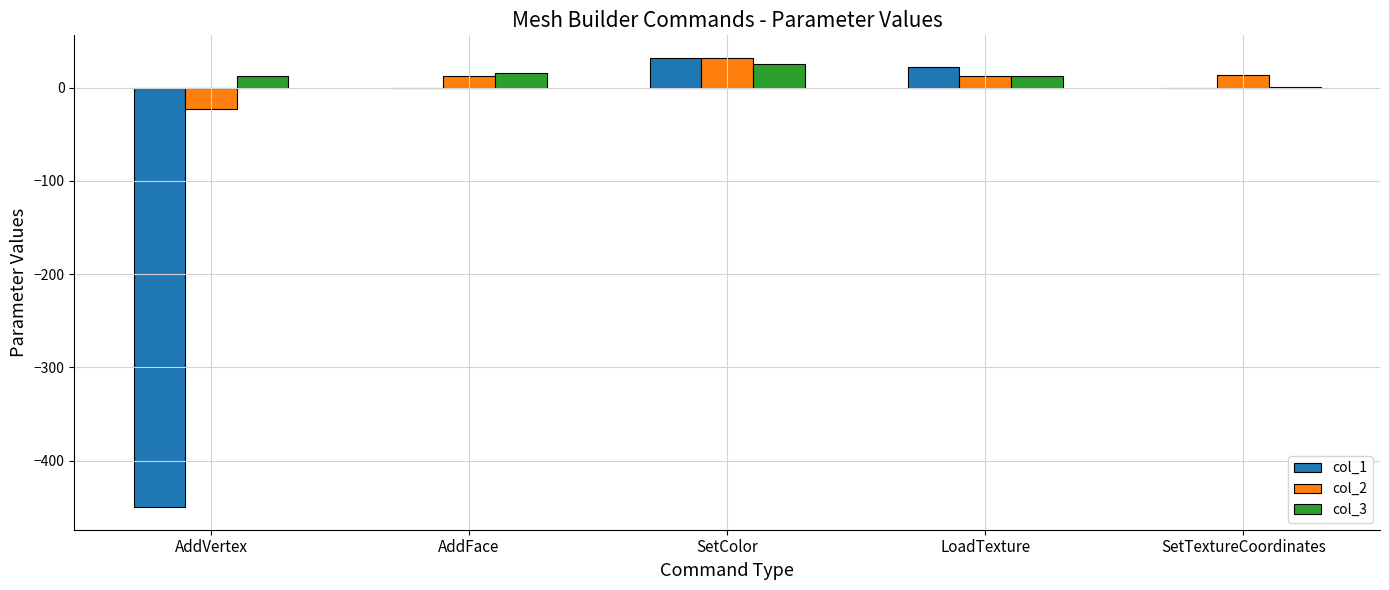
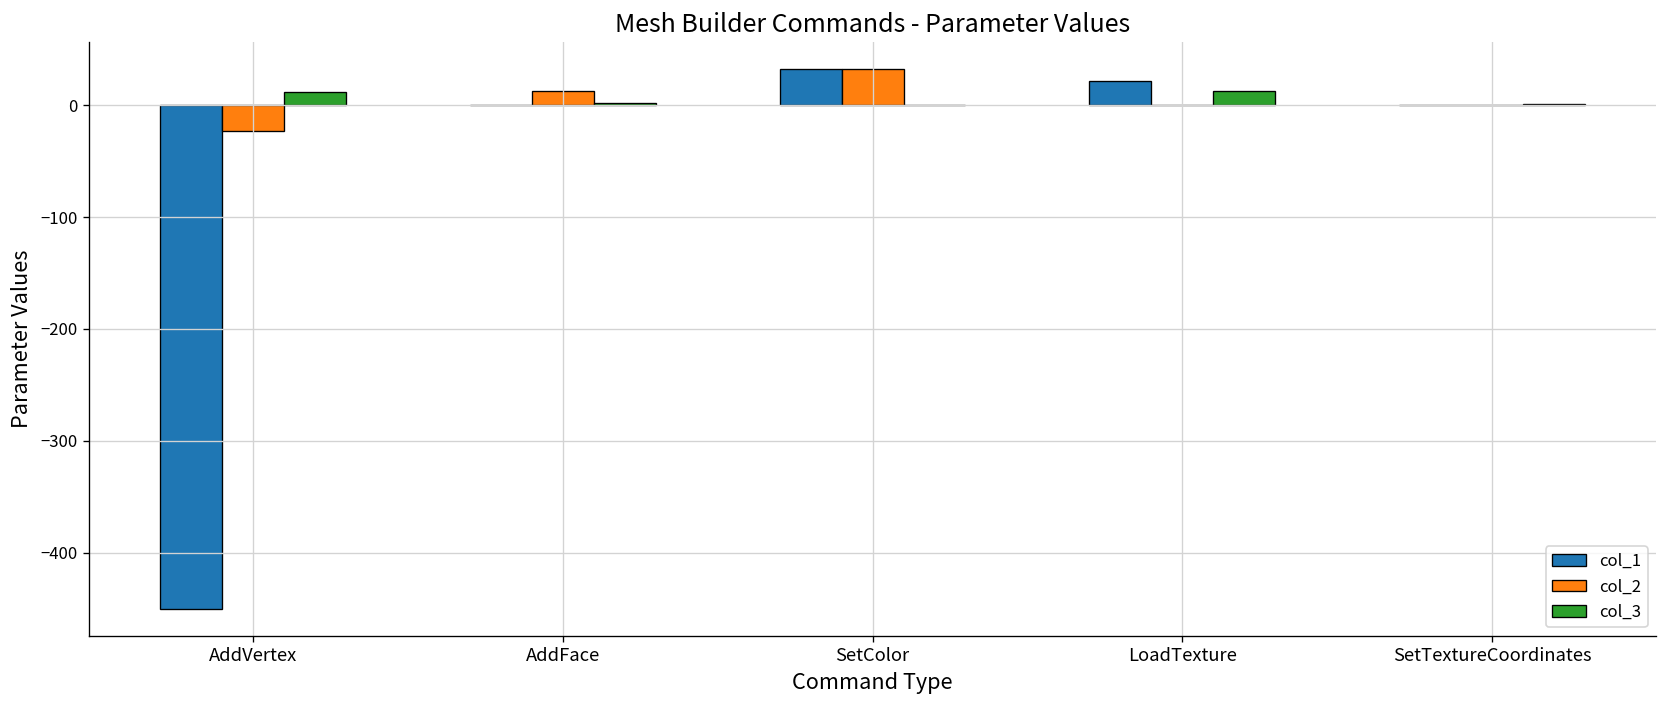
  {
    "col_1": {
      "AddVertex": -450,
      "AddFace": 0,
      "SetColor": 30,
      "LoadTexture": 20,
      "SetTextureCoordinates": 0
    },
    "col_2": {
      "AddVertex": -20,
      "AddFace": 10,
      "SetColor": 30,
-     "LoadTexture": 10,
-     "SetTextureCoordinates": 10
+     "LoadTexture": 0,
+     "SetTextureCoordinates": 0
    },
    "col_3": {
      "AddVertex": 10,
-     "AddFace": 20,
-     "SetColor": 30,
+     "AddFace": 0,
+     "SetColor": 0,
      "LoadTexture": 10
    }
  }
